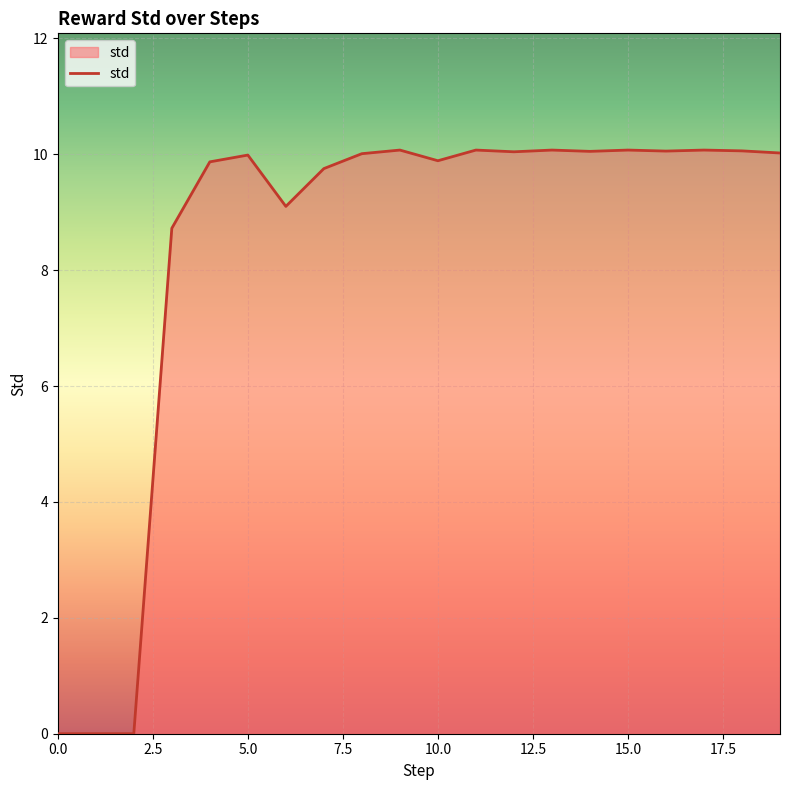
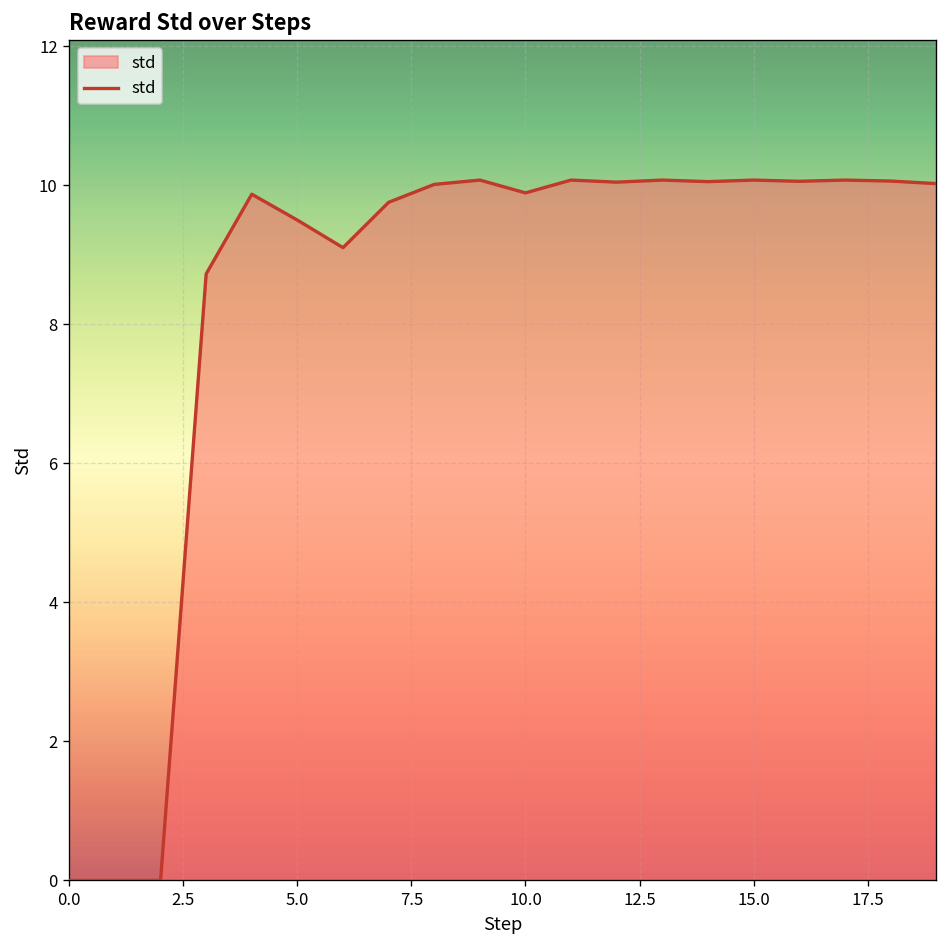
  {
    "0.0": 0.0,
-   "5.0": 10.0,
+   "5.0": 9.5,
    "10.0": 9.9,
    "15.0": 10.1
  }
